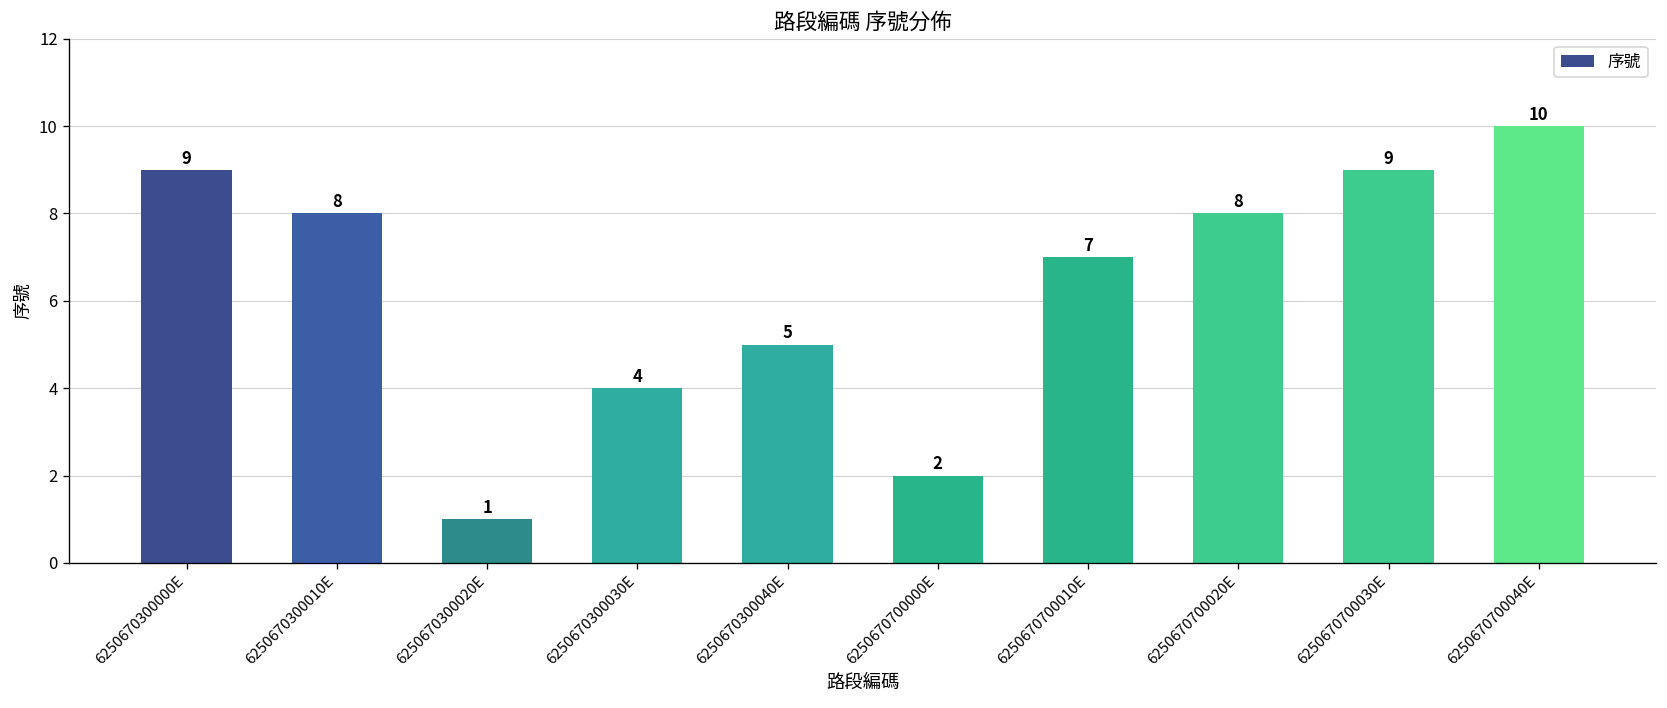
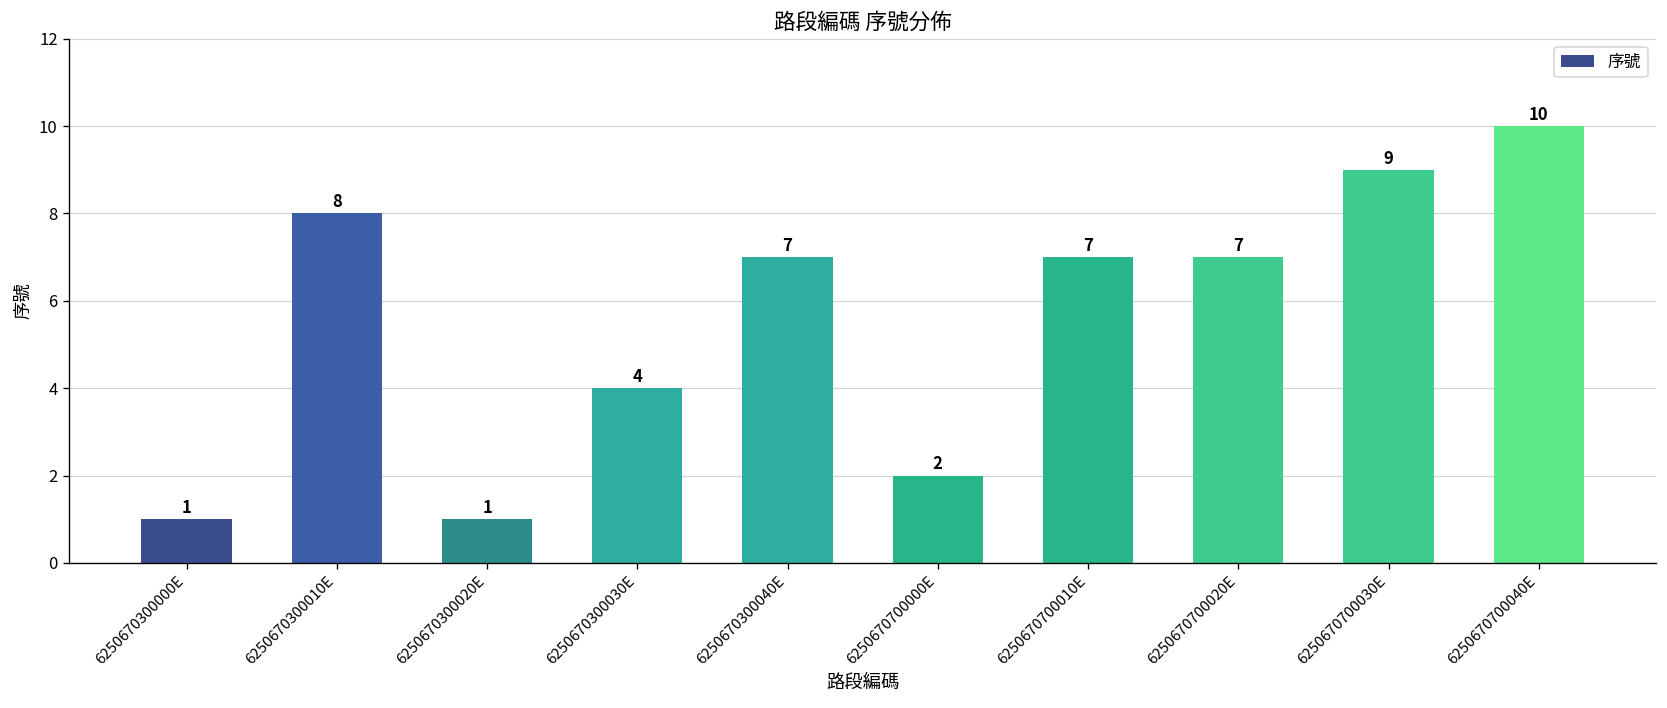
  {
-   "6250670300000E": 9,
+   "6250670300000E": 1,
    "6250670300010E": 8,
    "6250670300020E": 1,
    "6250670300030E": 4,
-   "6250670300040E": 5,
+   "6250670300040E": 7,
    "6250670700000E": 2,
    "6250670700010E": 7,
-   "6250670700020E": 8,
+   "6250670700020E": 7,
    "6250670700030E": 9,
    "6250670700040E": 10
  }
